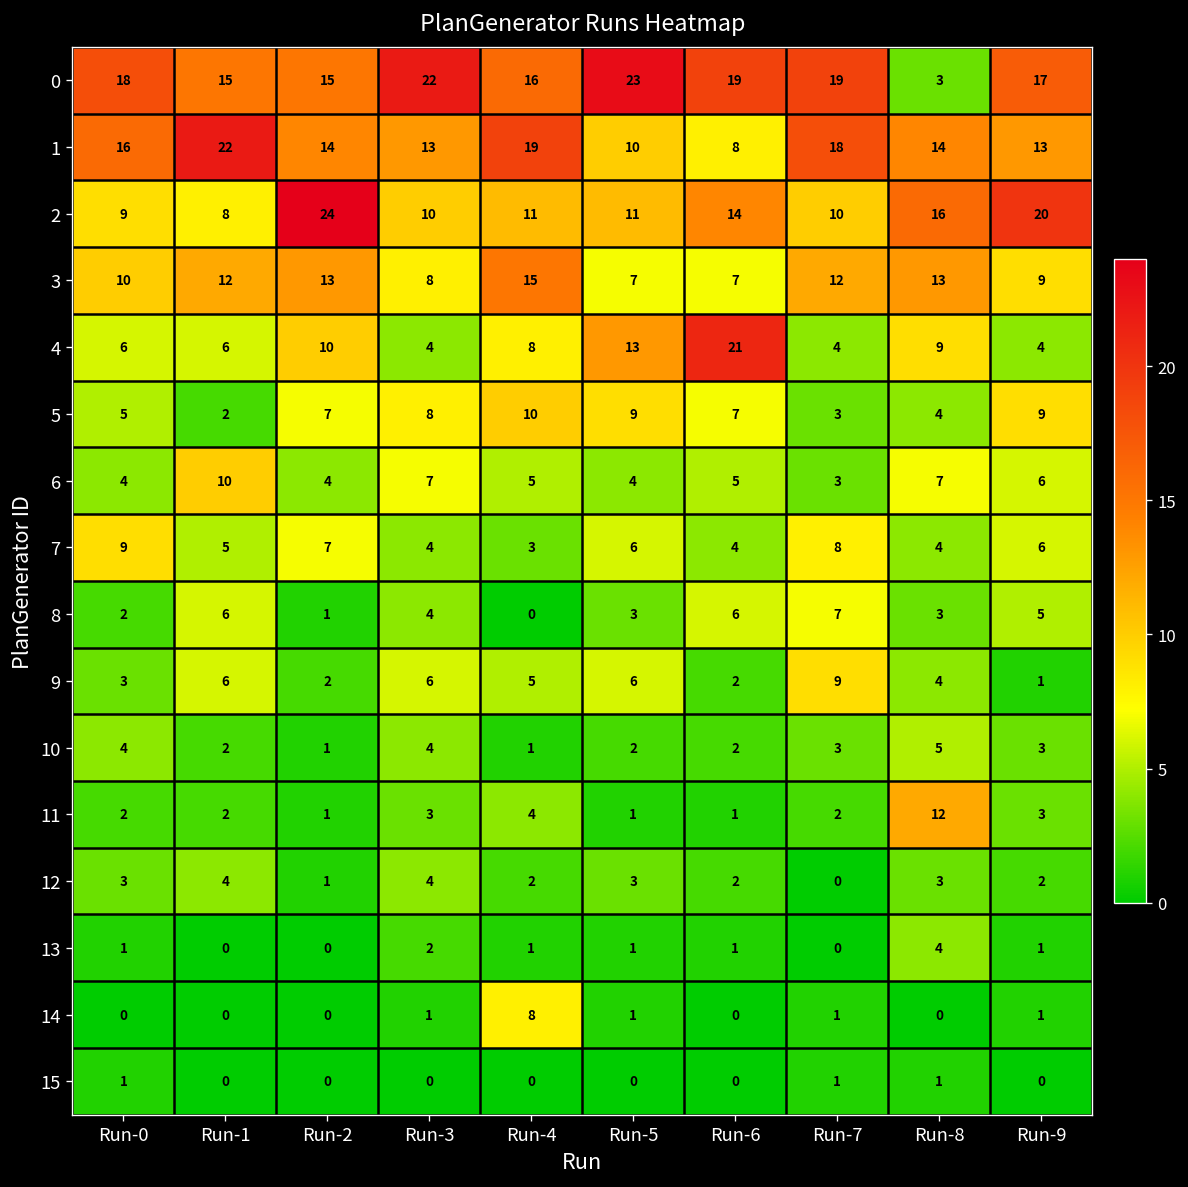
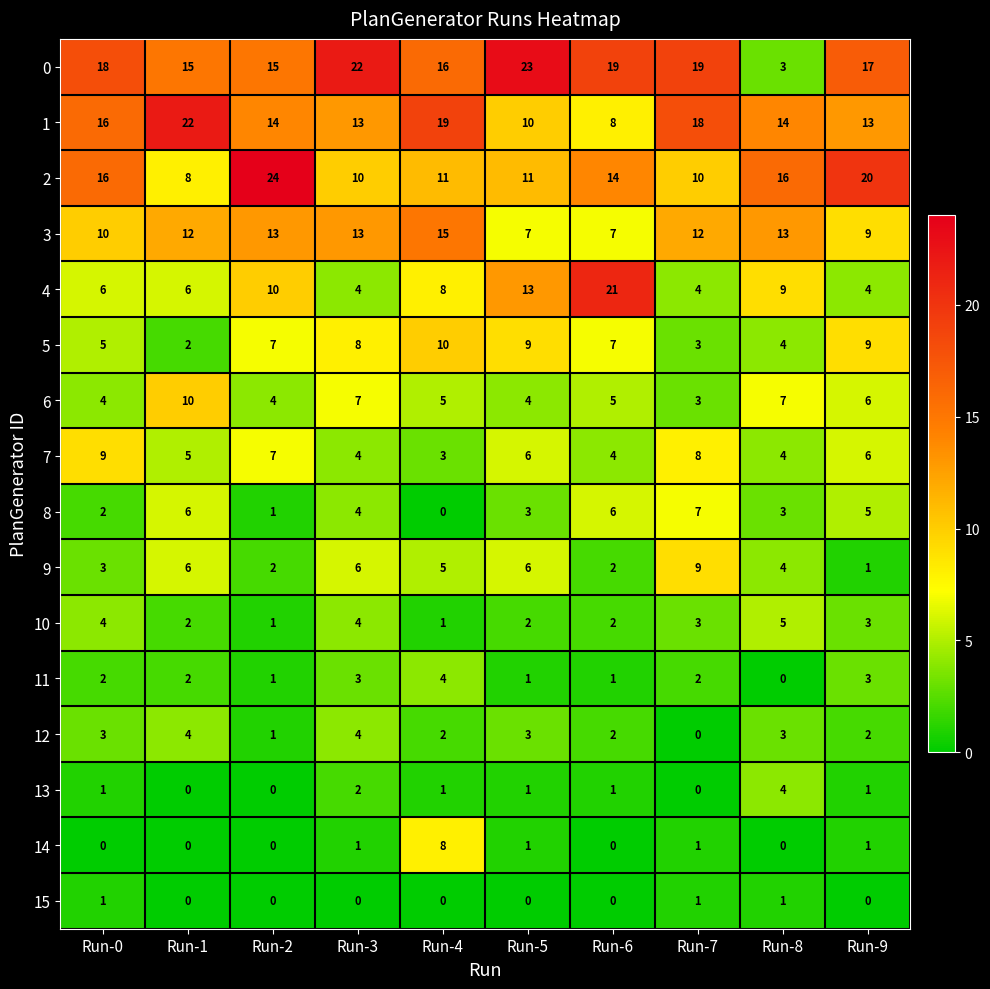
  {
    "0": {
      "Run-0": 18,
      "Run-1": 15,
      "Run-2": 15,
      "Run-3": 22,
      "Run-4": 16,
      "Run-5": 23,
      "Run-6": 19,
      "Run-7": 19,
      "Run-8": 3,
      "Run-9": 17
    },
    "1": {
      "Run-0": 16,
      "Run-1": 22,
      "Run-2": 14,
      "Run-3": 13,
      "Run-4": 19,
      "Run-5": 10,
      "Run-6": 8,
      "Run-7": 18,
      "Run-8": 14,
      "Run-9": 13
    },
    "2": {
-     "Run-0": 9,
+     "Run-0": 16,
      "Run-1": 8,
      "Run-2": 24,
      "Run-3": 10,
      "Run-4": 11,
      "Run-5": 11,
      "Run-6": 14,
      "Run-7": 10,
      "Run-8": 16,
      "Run-9": 20
    },
    "3": {
      "Run-0": 10,
      "Run-1": 12,
      "Run-2": 13,
-     "Run-3": 8,
+     "Run-3": 13,
      "Run-4": 15,
      "Run-5": 7,
      "Run-6": 7,
      "Run-7": 12,
      "Run-8": 13,
      "Run-9": 9
    },
    "4": {
      "Run-0": 6,
      "Run-1": 6,
      "Run-2": 10,
      "Run-3": 4,
      "Run-4": 8,
      "Run-5": 13,
      "Run-6": 21,
      "Run-7": 4,
      "Run-8": 9,
      "Run-9": 4
    },
    "5": {
      "Run-0": 5,
      "Run-1": 2,
      "Run-2": 7,
      "Run-3": 8,
      "Run-4": 10,
      "Run-5": 9,
      "Run-6": 7,
      "Run-7": 3,
      "Run-8": 4,
      "Run-9": 9
    },
    "6": {
      "Run-0": 4,
      "Run-1": 10,
      "Run-2": 4,
      "Run-3": 7,
      "Run-4": 5,
      "Run-5": 4,
      "Run-6": 5,
      "Run-7": 3,
      "Run-8": 7,
      "Run-9": 6
    },
    "7": {
      "Run-0": 9,
      "Run-1": 5,
      "Run-2": 7,
      "Run-3": 4,
      "Run-4": 3,
      "Run-5": 6,
      "Run-6": 4,
      "Run-7": 8,
      "Run-8": 4,
      "Run-9": 6
    },
    "8": {
      "Run-0": 2,
      "Run-1": 6,
      "Run-2": 1,
      "Run-3": 4,
      "Run-4": 0,
      "Run-5": 3,
      "Run-6": 6,
      "Run-7": 7,
      "Run-8": 3,
      "Run-9": 5
    },
    "9": {
      "Run-0": 3,
      "Run-1": 6,
      "Run-2": 2,
      "Run-3": 6,
      "Run-4": 5,
      "Run-5": 6,
      "Run-6": 2,
      "Run-7": 9,
      "Run-8": 4,
      "Run-9": 1
    },
    "10": {
      "Run-0": 4,
      "Run-1": 2,
      "Run-2": 1,
      "Run-3": 4,
      "Run-4": 1,
      "Run-5": 2,
      "Run-6": 2,
      "Run-7": 3,
      "Run-8": 5,
      "Run-9": 3
    },
    "11": {
      "Run-0": 2,
      "Run-1": 2,
      "Run-2": 1,
      "Run-3": 3,
      "Run-4": 4,
      "Run-5": 1,
      "Run-6": 1,
      "Run-7": 2,
-     "Run-8": 12,
+     "Run-8": 0,
      "Run-9": 3
    },
    "12": {
      "Run-0": 3,
      "Run-1": 4,
      "Run-2": 1,
      "Run-3": 4,
      "Run-4": 2,
      "Run-5": 3,
      "Run-6": 2,
      "Run-7": 0,
      "Run-8": 3,
      "Run-9": 2
    },
    "13": {
      "Run-0": 1,
      "Run-1": 0,
      "Run-2": 0,
      "Run-3": 2,
      "Run-4": 1,
      "Run-5": 1,
      "Run-6": 1,
      "Run-7": 0,
      "Run-8": 4,
      "Run-9": 1
    },
    "14": {
      "Run-0": 0,
      "Run-1": 0,
      "Run-2": 0,
      "Run-3": 1,
      "Run-4": 8,
      "Run-5": 1,
      "Run-6": 0,
      "Run-7": 1,
      "Run-8": 0,
      "Run-9": 1
    },
    "15": {
      "Run-0": 1,
      "Run-1": 0,
      "Run-2": 0,
      "Run-3": 0,
      "Run-4": 0,
      "Run-5": 0,
      "Run-6": 0,
      "Run-7": 1,
      "Run-8": 1,
      "Run-9": 0
    }
  }
